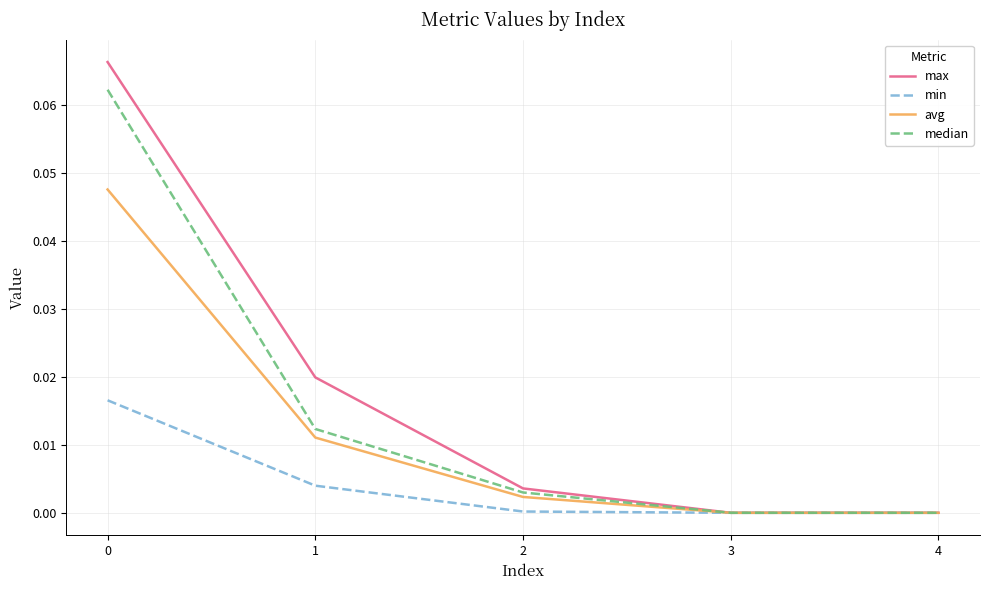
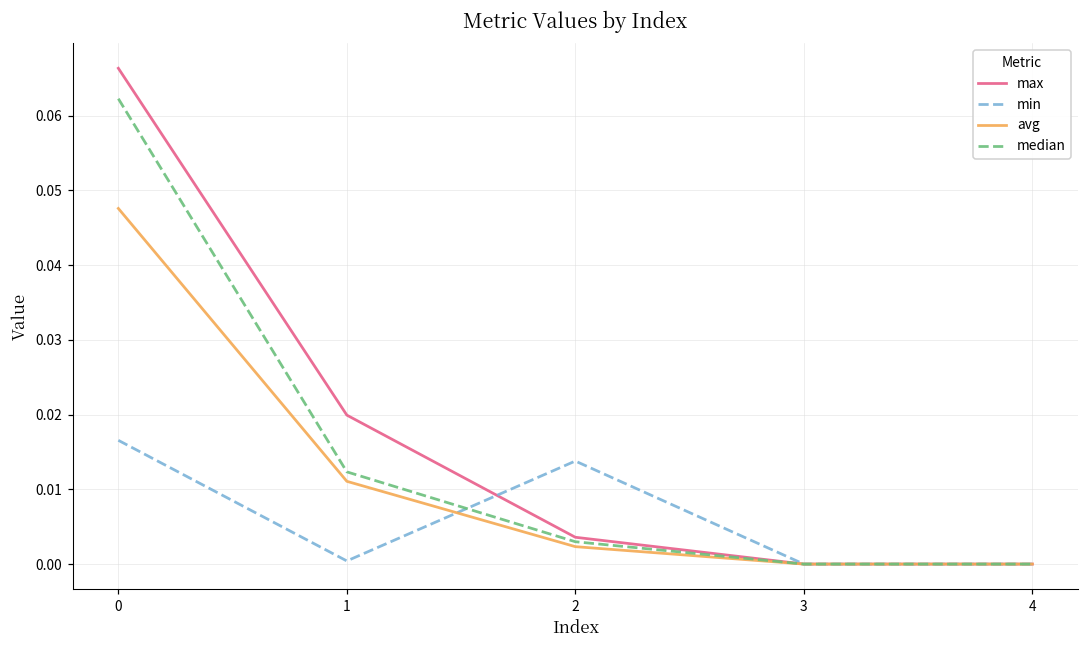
  {
    "max": {
      "0": 0.066,
      "1": 0.020,
      "2": 0.004
    },
    "min": {
      "0": 0.017,
-     "1": 0.004,
-     "2": 0.000
+     "1": 0.000,
+     "2": 0.014
    },
    "avg": {
      "0": 0.048,
      "1": 0.011,
      "2": 0.002
    },
    "median": {
      "0": 0.062,
      "1": 0.012,
      "2": 0.003
    }
  }
